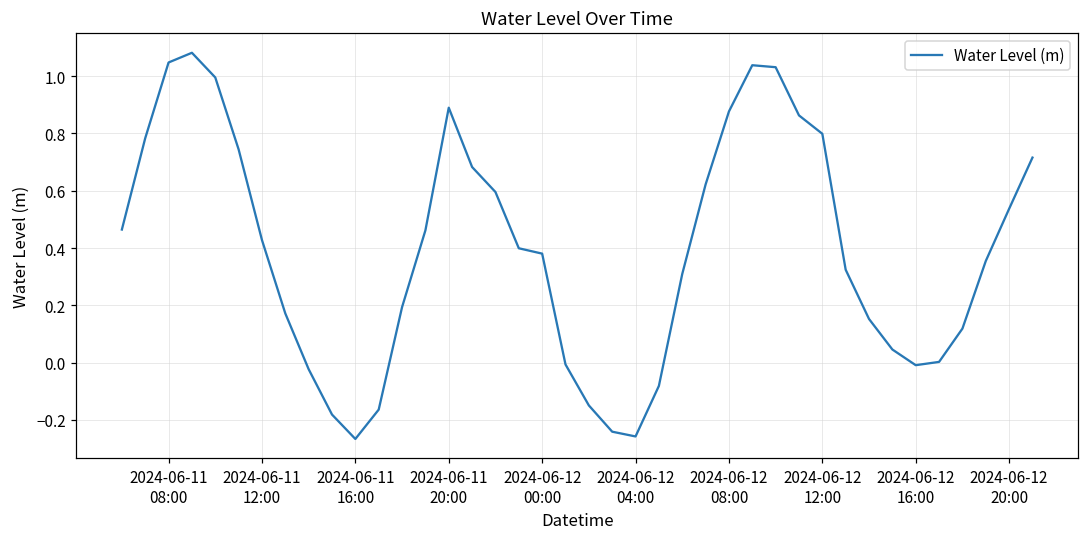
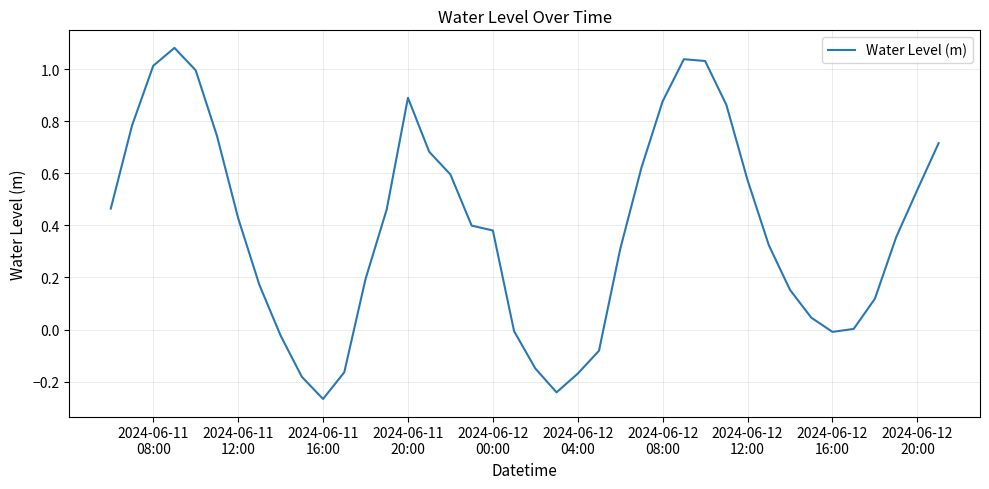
  {
-   "2024-06-11 08:00": 1.05,
+   "2024-06-11 08:00": 1.01,
    "2024-06-11 12:00": 0.43,
    "2024-06-11 16:00": -0.27,
    "2024-06-11 20:00": 0.89,
    "2024-06-12 00:00": 0.38,
-   "2024-06-12 04:00": -0.26,
+   "2024-06-12 04:00": -0.17,
    "2024-06-12 08:00": 0.88,
-   "2024-06-12 12:00": 0.80,
+   "2024-06-12 12:00": 0.57,
    "2024-06-12 16:00": -0.01,
    "2024-06-12 20:00": 0.54
  }
